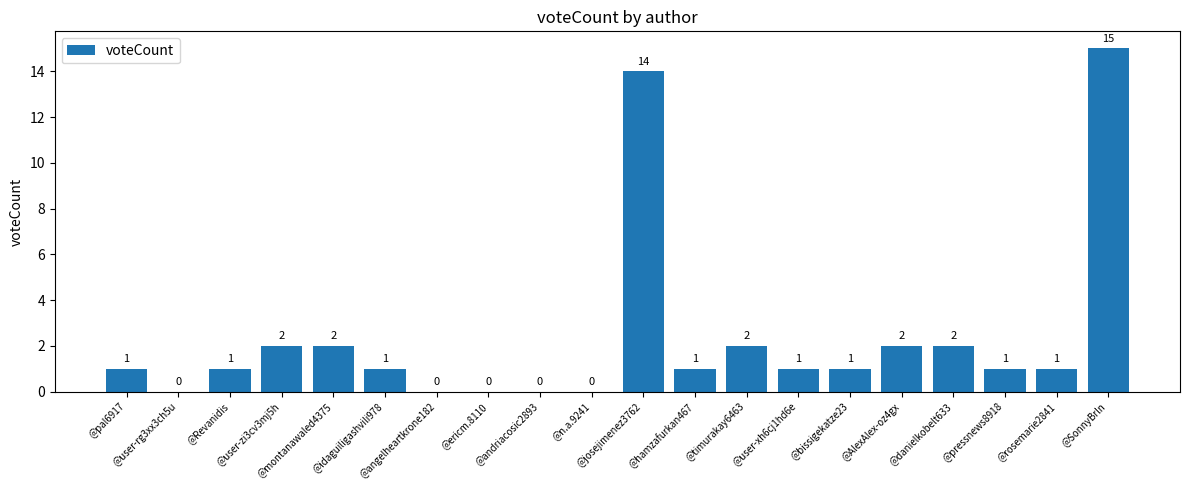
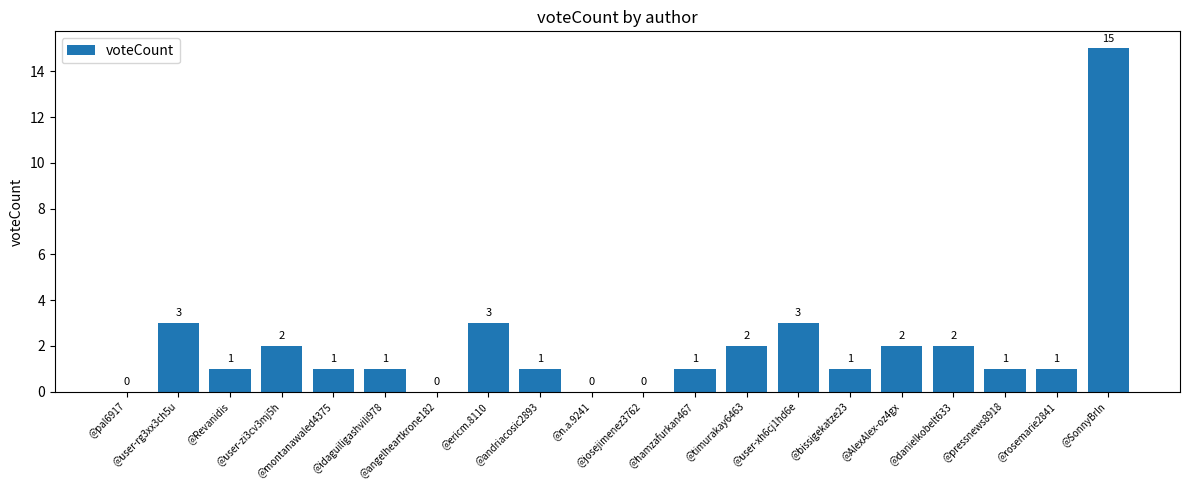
  {
-   "@pal6917": 1,
-   "@user-rg3xx3ch5u": 0,
+   "@pal6917": 0,
+   "@user-rg3xx3ch5u": 3,
    "@Revanidis": 1,
    "@user-zi3cv3mj5h": 2,
-   "@montanawaled4375": 2,
+   "@montanawaled4375": 1,
    "@idaguiligashvili978": 1,
    "@angelheartkrone182": 0,
-   "@ericm.8110": 0,
-   "@andriacosic2893": 0,
+   "@ericm.8110": 3,
+   "@andriacosic2893": 1,
    "@n.a.9241": 0,
-   "@josejimenez3762": 14,
+   "@josejimenez3762": 0,
    "@hamzafurkan467": 1,
    "@timurakay6463": 2,
-   "@user-xh6cj1hd6e": 1,
+   "@user-xh6cj1hd6e": 3,
    "@bissigekatze23": 1,
    "@AlexAlex-oz4gx": 2,
    "@danielkobelt633": 2,
    "@pressnews8918": 1,
    "@rosemarie2841": 1,
    "@SonnyBrln": 15
  }
